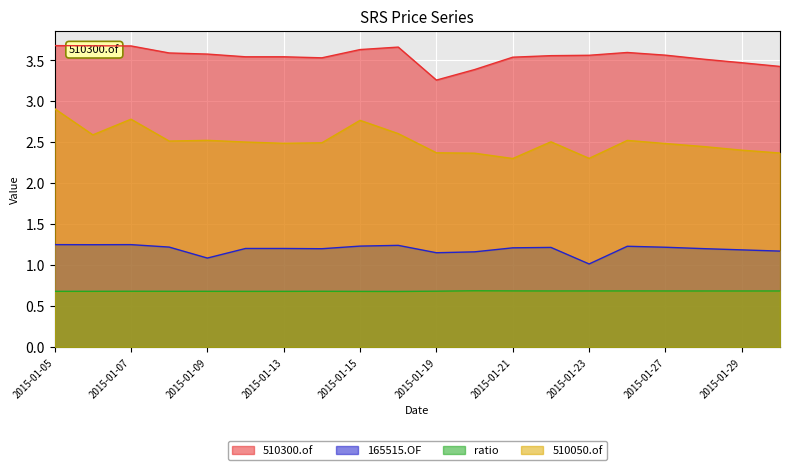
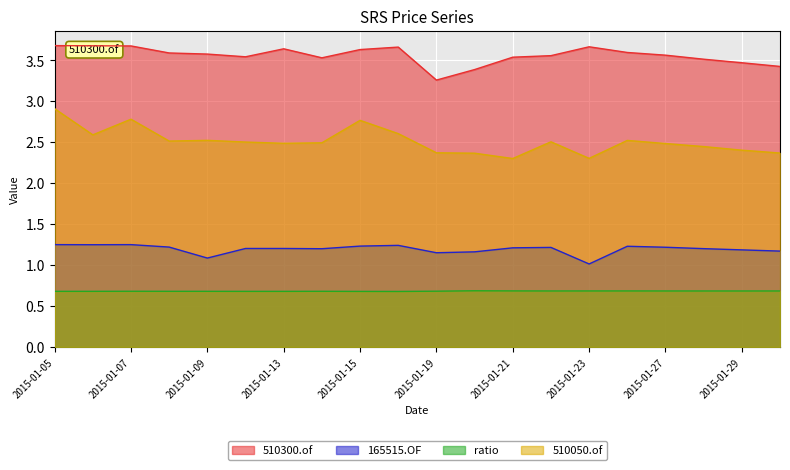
  {
    "510300.of": {
      "2015-01-05": 3.7,
      "2015-01-07": 3.7,
      "2015-01-09": 3.6,
-     "2015-01-13": 3.5,
+     "2015-01-13": 3.6,
      "2015-01-15": 3.6,
      "2015-01-19": 3.3,
      "2015-01-21": 3.5,
-     "2015-01-23": 3.6,
+     "2015-01-23": 3.7,
      "2015-01-27": 3.6,
      "2015-01-29": 3.5
    },
    "165515.OF": {
      "2015-01-05": 1.2,
      "2015-01-07": 1.2,
      "2015-01-09": 1.1,
      "2015-01-13": 1.2,
      "2015-01-15": 1.2,
      "2015-01-19": 1.2,
      "2015-01-21": 1.2,
      "2015-01-23": 1.0,
      "2015-01-27": 1.2,
      "2015-01-29": 1.2
    },
    "ratio": {
      "2015-01-05": 0.7,
      "2015-01-07": 0.7,
      "2015-01-09": 0.7,
      "2015-01-13": 0.7,
      "2015-01-15": 0.7,
      "2015-01-19": 0.7,
      "2015-01-21": 0.7,
      "2015-01-23": 0.7,
      "2015-01-27": 0.7,
      "2015-01-29": 0.7
    },
    "510050.of": {
      "2015-01-05": 2.9,
      "2015-01-07": 2.8,
      "2015-01-09": 2.5,
      "2015-01-13": 2.5,
      "2015-01-15": 2.8,
      "2015-01-19": 2.4,
      "2015-01-21": 2.3,
      "2015-01-23": 2.3,
      "2015-01-27": 2.5,
      "2015-01-29": 2.4
    }
  }
